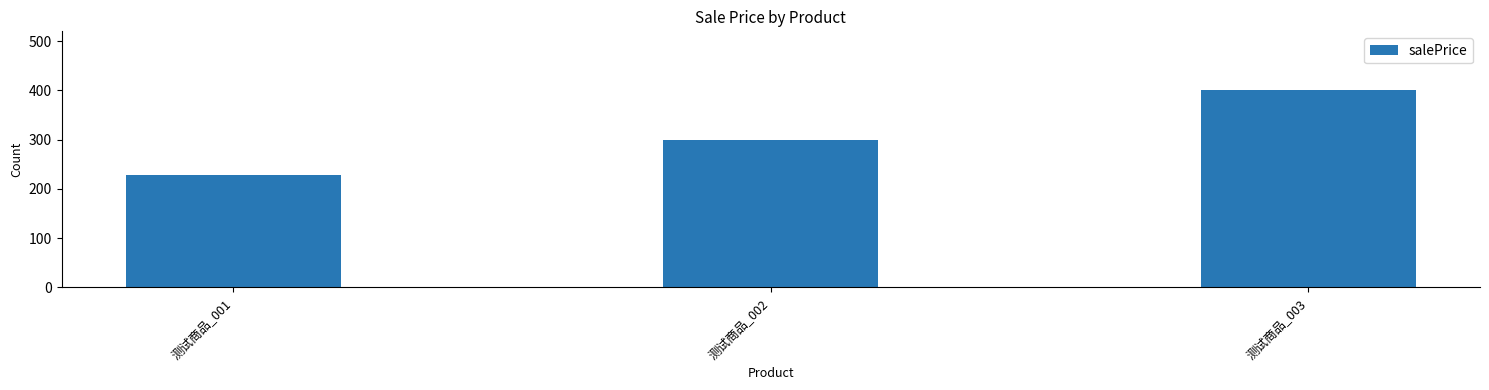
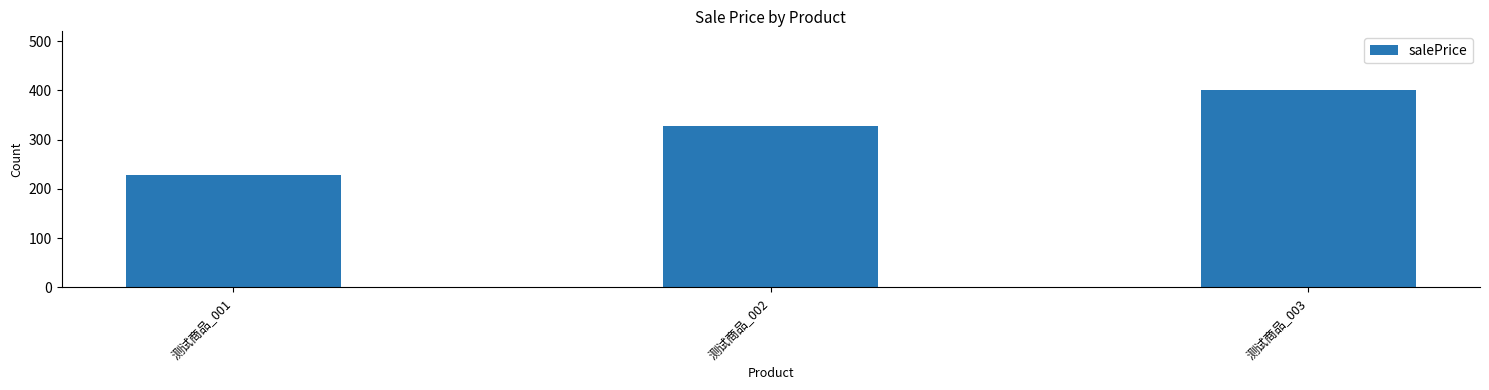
  {
    "测试商品_001": 230,
-   "测试商品_002": 300,
+   "测试商品_002": 330,
    "测试商品_003": 400
  }
